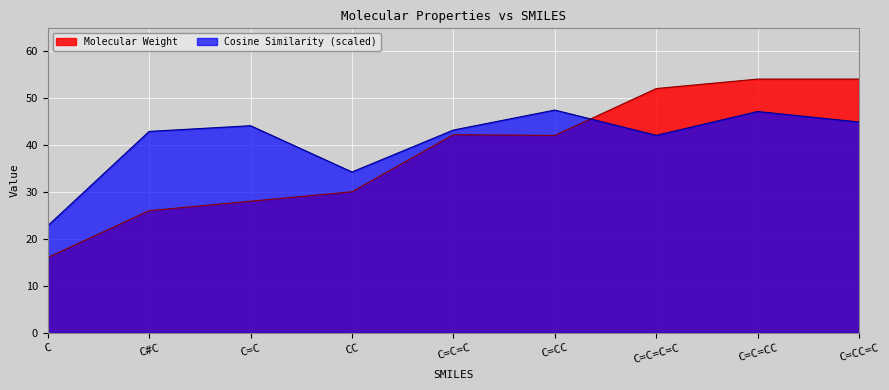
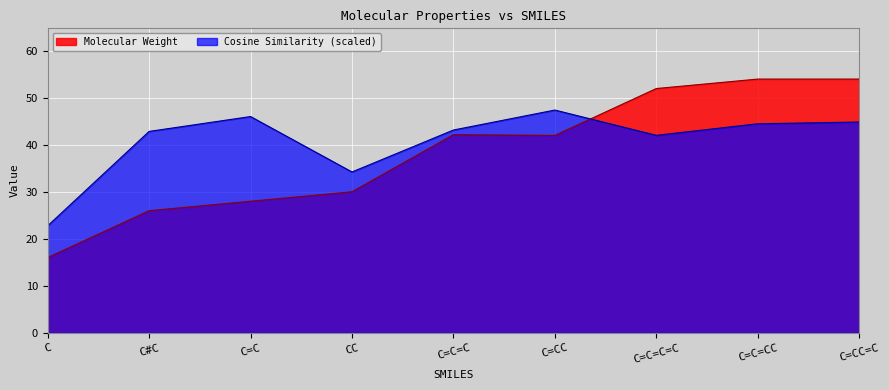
  {
    "Molecular Weight": {
      "C": 16,
      "C#C": 26,
      "C=C": 28,
      "CC": 30,
      "C=C=C": 42,
      "C=CC": 42,
      "C=C=C=C": 52,
      "C=C=CC": 54,
      "C=CC=C": 54
    },
    "Cosine Similarity (scaled)": {
      "C": 23,
      "C#C": 43,
-     "C=C": 44,
+     "C=C": 46,
      "CC": 34,
      "C=C=C": 43,
      "C=CC": 47,
      "C=C=C=C": 42,
-     "C=C=CC": 47,
+     "C=C=CC": 45,
      "C=CC=C": 45
    }
  }
